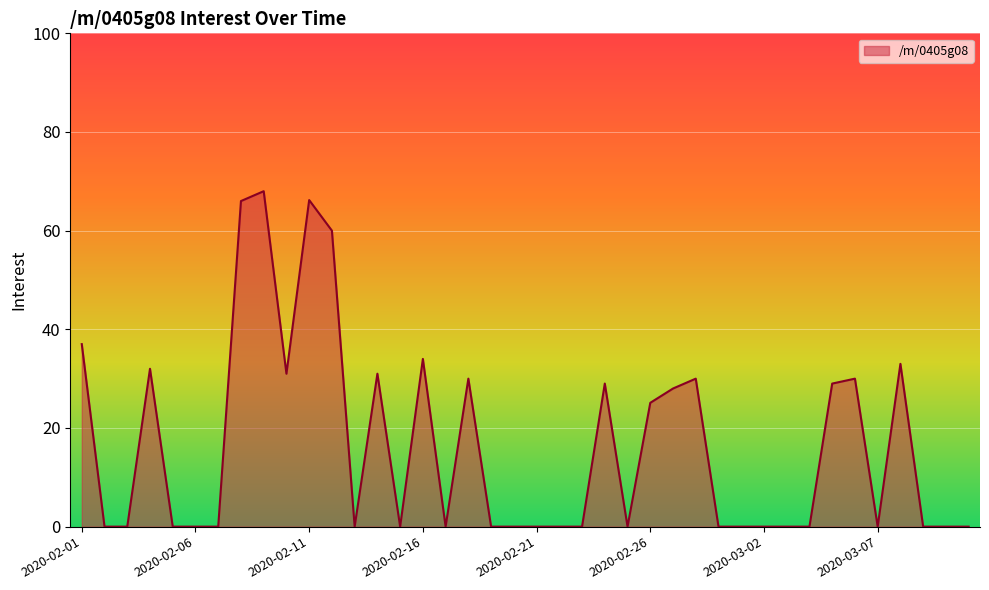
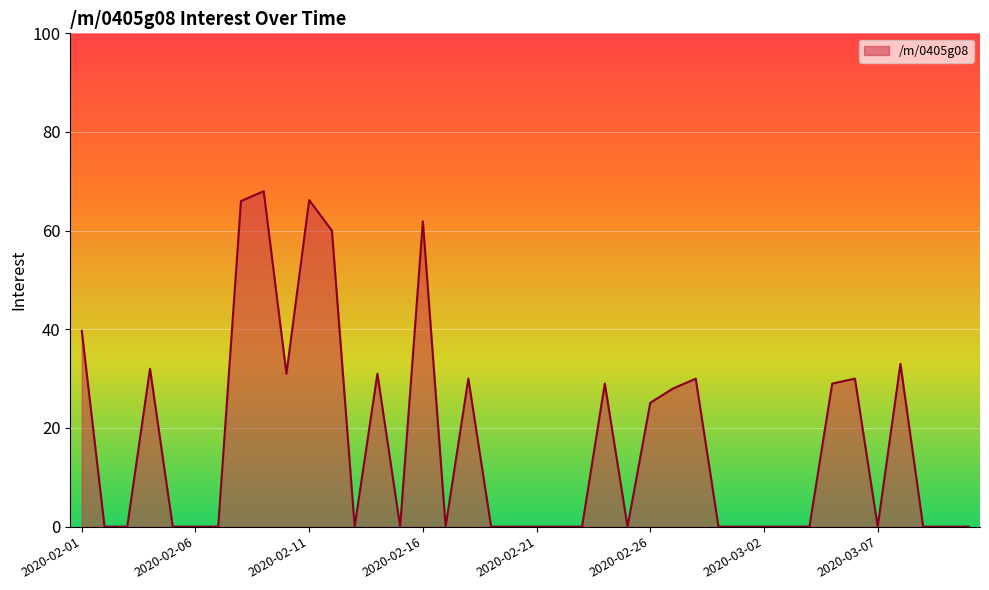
  {
-   "2020-02-01": 37,
+   "2020-02-01": 40,
    "2020-02-06": 0,
    "2020-02-11": 66,
-   "2020-02-16": 34,
+   "2020-02-16": 62,
    "2020-02-21": 0,
    "2020-02-26": 25,
    "2020-03-02": 0,
    "2020-03-07": 0
  }
